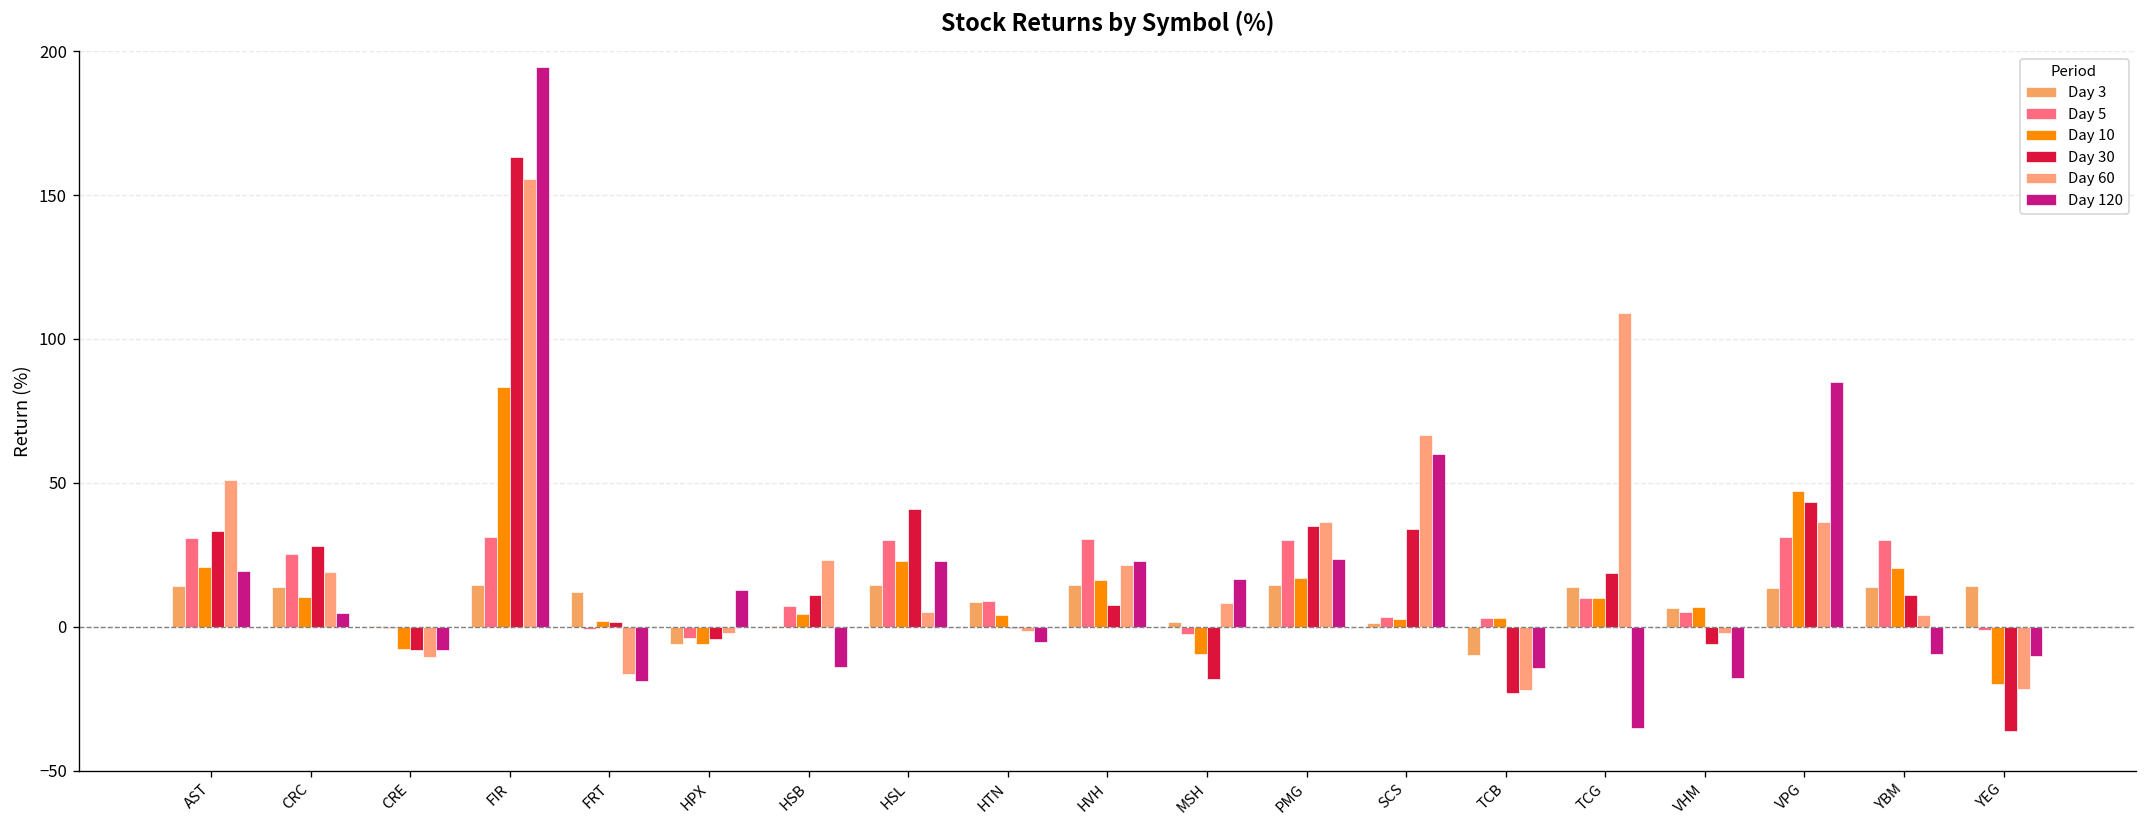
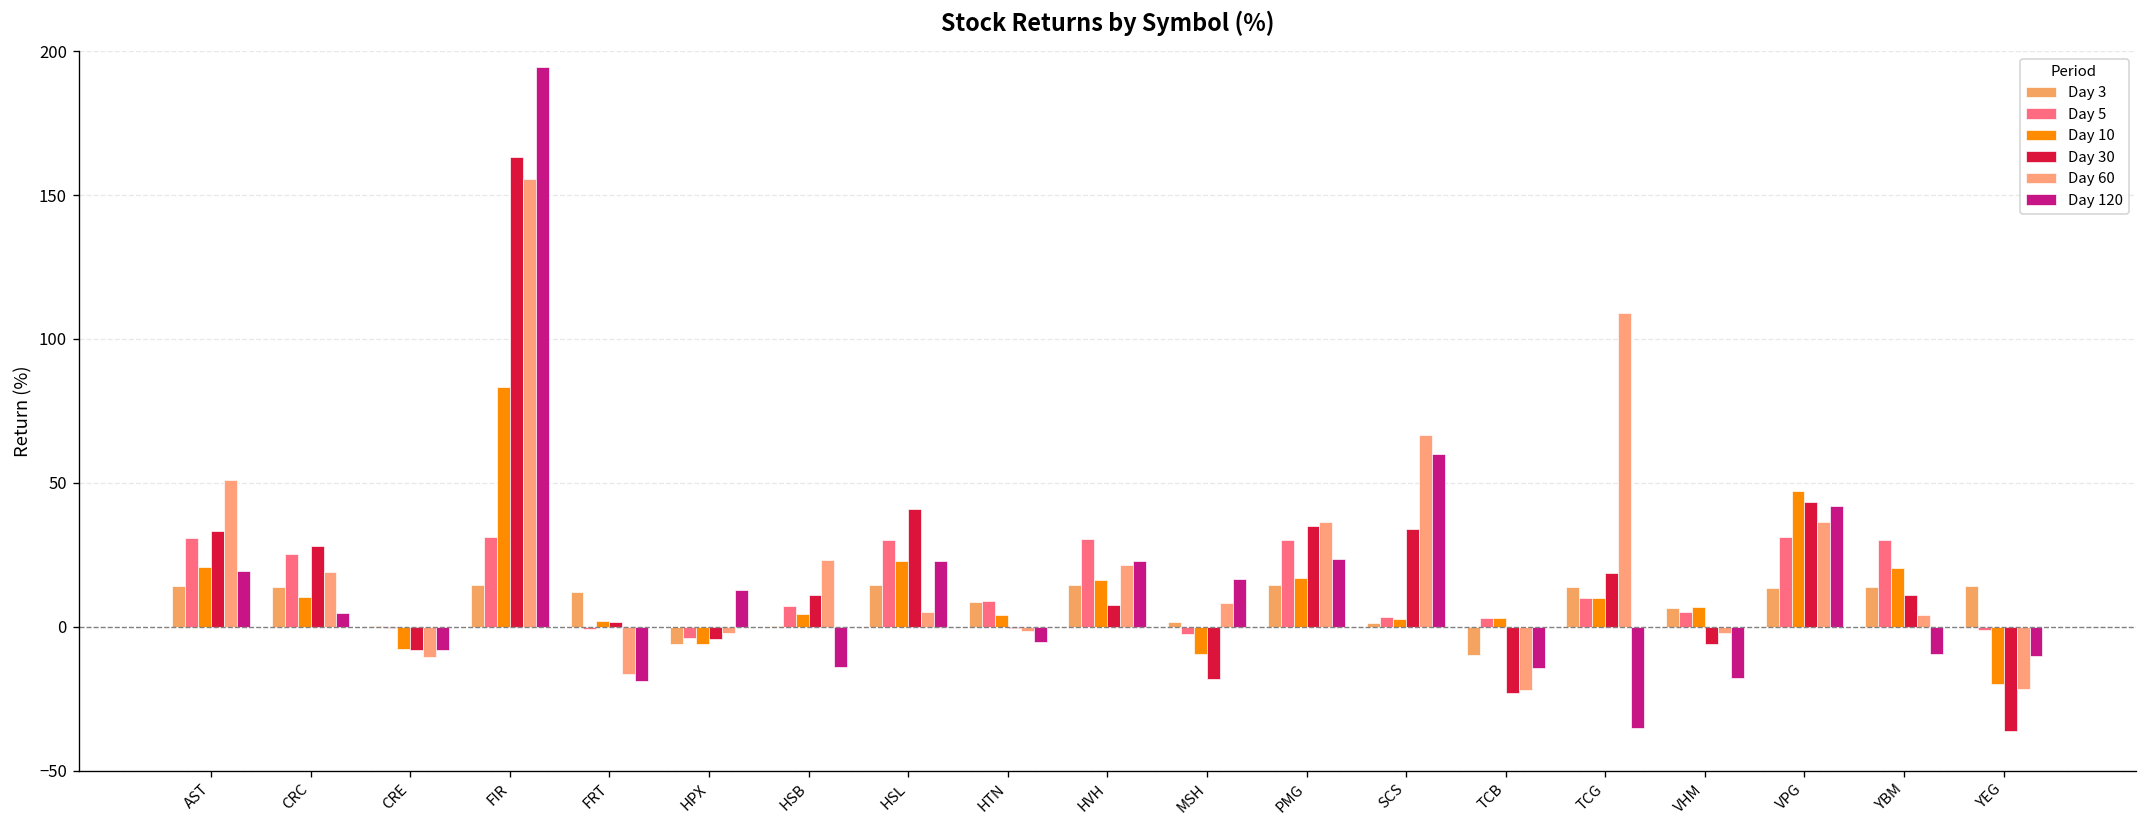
  {
    "Day 10": {
      "AST": 21,
      "CRC": 10,
      "CRE": -8,
      "FIR": 83,
      "FRT": 2,
      "HPX": -6,
      "HSB": 4,
      "HSL": 23,
      "HTN": 4,
      "HVH": 16,
      "MSH": -9,
      "PMG": 17,
      "SCS": 3,
      "TCB": 3,
      "TCG": 10,
      "VHM": 7,
      "VPG": 47,
      "YBM": 21,
      "YEG": -20
    },
    "Day 30": {
      "AST": 33,
      "CRC": 28,
      "CRE": -8,
      "FIR": 163,
      "FRT": 2,
      "HPX": -4,
      "HSB": 11,
      "HSL": 41,
      "HVH": 8,
      "MSH": -18,
      "PMG": 35,
      "SCS": 34,
      "TCB": -23,
      "TCG": 19,
      "VHM": -6,
      "VPG": 43,
      "YBM": 11,
      "YEG": -36
    },
    "Day 120": {
      "AST": 19,
      "CRC": 5,
      "CRE": -8,
      "FIR": 194,
      "FRT": -19,
      "HPX": 13,
      "HSB": -14,
      "HSL": 23,
      "HTN": -5,
      "HVH": 23,
      "MSH": 17,
      "PMG": 23,
      "SCS": 60,
      "TCB": -14,
      "TCG": -35,
      "VHM": -18,
-     "VPG": 85,
+     "VPG": 42,
      "YBM": -10,
      "YEG": -10
    }
  }
